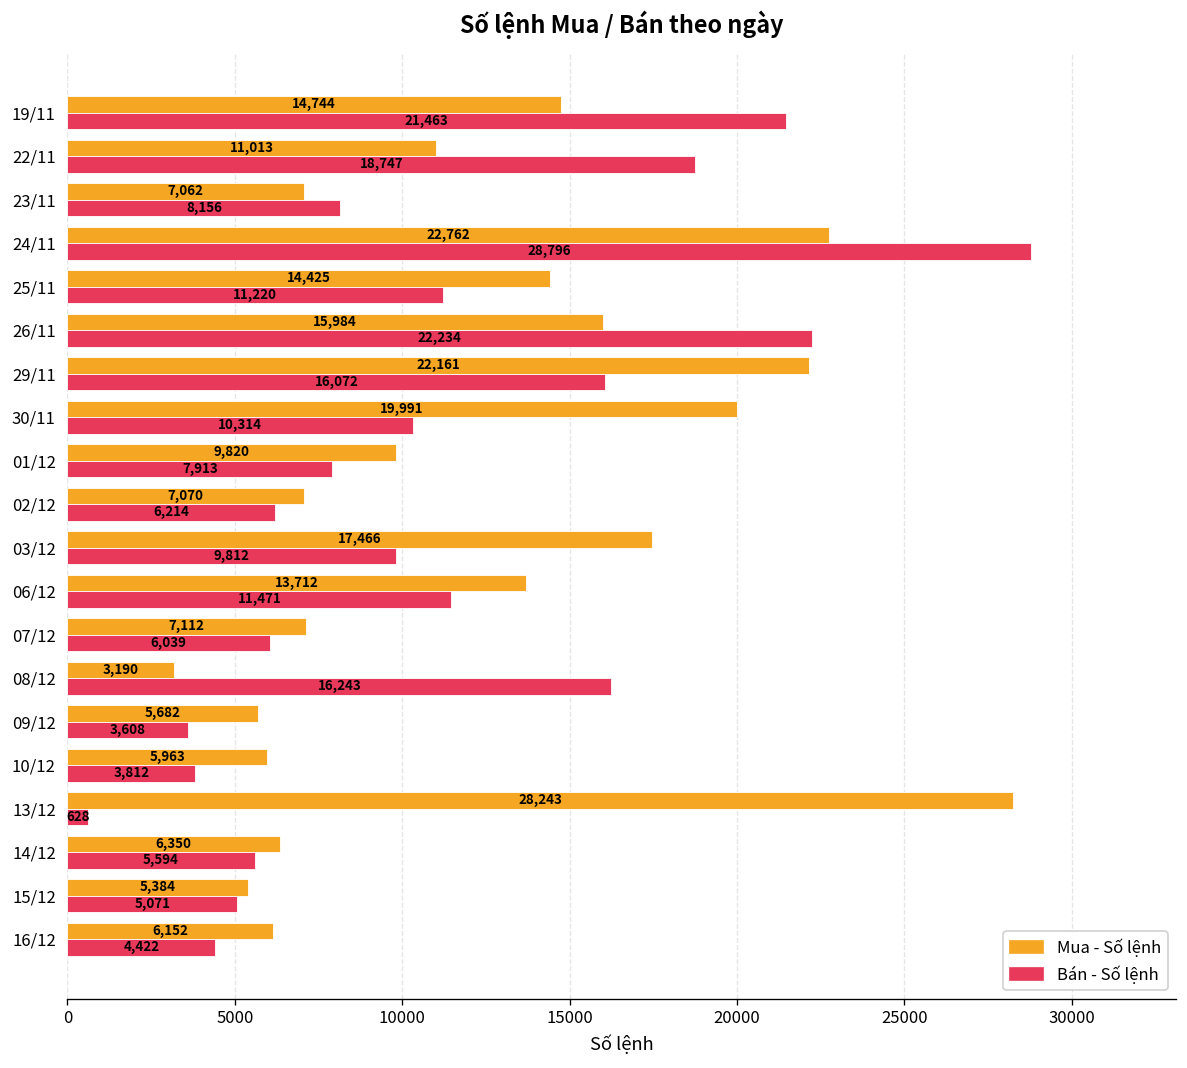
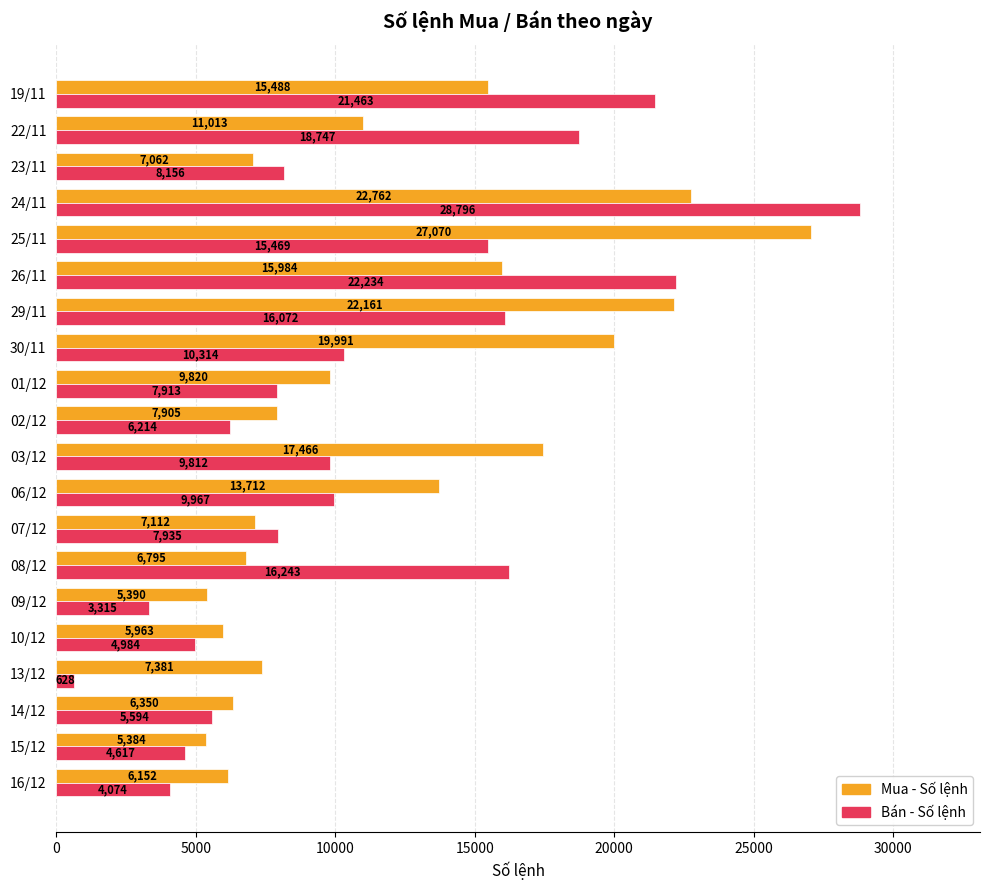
  {
    "Mua - Số lệnh": {
-     "19/11": "14,744",
+     "19/11": "15,488",
      "22/11": "11,013",
      "23/11": "7,062",
      "24/11": "22,762",
-     "25/11": "14,425",
+     "25/11": "27,070",
      "26/11": "15,984",
      "29/11": "22,161",
      "30/11": "19,991",
      "01/12": "9,820",
-     "02/12": "7,070",
+     "02/12": "7,905",
      "03/12": "17,466",
      "06/12": "13,712",
      "07/12": "7,112",
-     "08/12": "3,190",
-     "09/12": "5,682",
+     "08/12": "6,795",
+     "09/12": "5,390",
      "10/12": "5,963",
-     "13/12": "28,243",
+     "13/12": "7,381",
      "14/12": "6,350",
      "15/12": "5,384",
      "16/12": "6,152"
    },
    "Bán - Số lệnh": {
      "19/11": "21,463",
      "22/11": "18,747",
      "23/11": "8,156",
      "24/11": "28,796",
-     "25/11": "11,220",
+     "25/11": "15,469",
      "26/11": "22,234",
      "29/11": "16,072",
      "30/11": "10,314",
      "01/12": "7,913",
      "02/12": "6,214",
      "03/12": "9,812",
-     "06/12": "11,471",
-     "07/12": "6,039",
+     "06/12": "9,967",
+     "07/12": "7,935",
      "08/12": "16,243",
-     "09/12": "3,608",
-     "10/12": "3,812",
+     "09/12": "3,315",
+     "10/12": "4,984",
      "13/12": "628",
      "14/12": "5,594",
-     "15/12": "5,071",
-     "16/12": "4,422"
+     "15/12": "4,617",
+     "16/12": "4,074"
    }
  }
